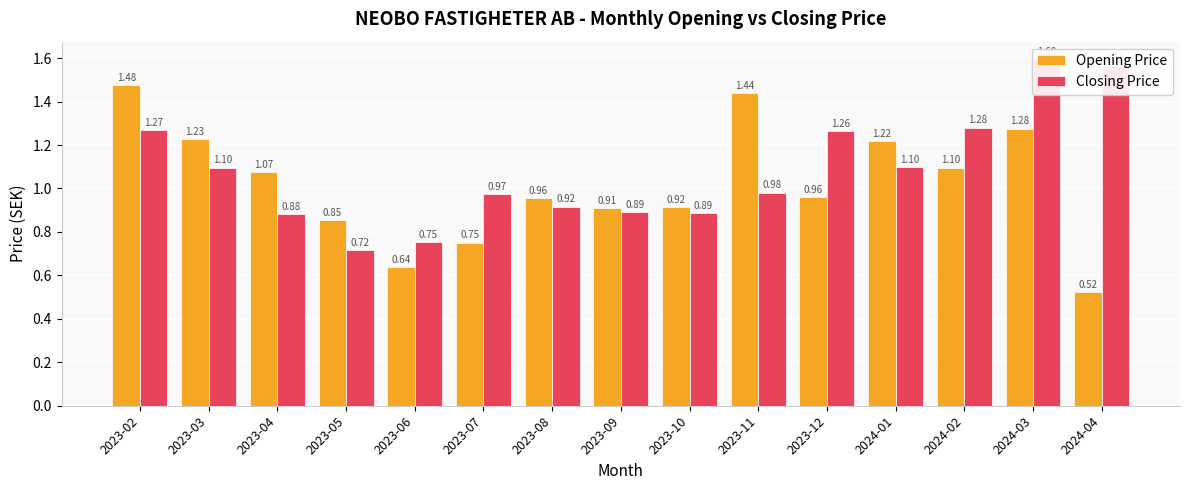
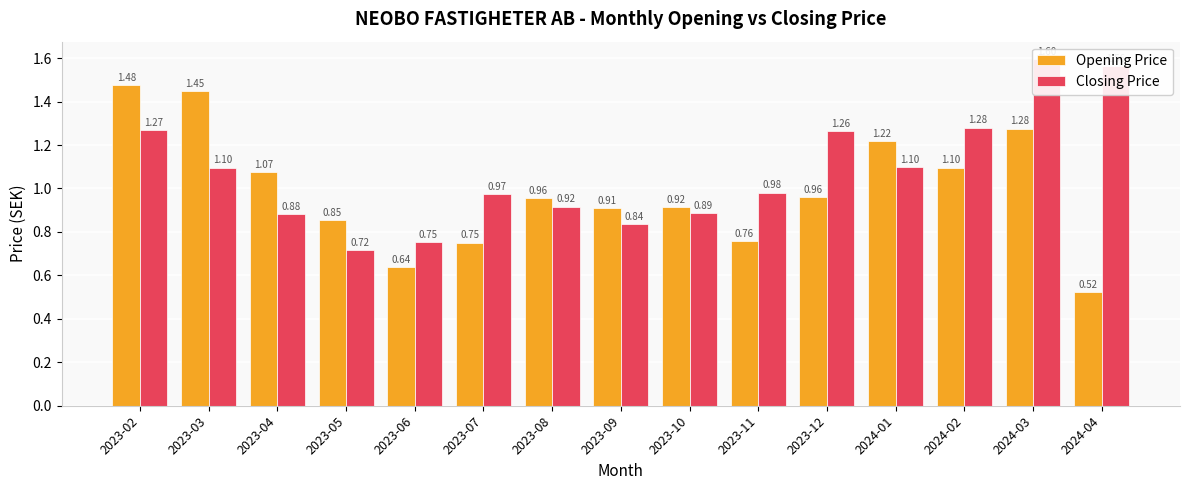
  {
    "Opening Price": {
      "2023-02": 1.48,
-     "2023-03": 1.23,
+     "2023-03": 1.45,
      "2023-04": 1.07,
      "2023-05": 0.85,
      "2023-06": 0.64,
      "2023-07": 0.75,
      "2023-08": 0.96,
      "2023-09": 0.91,
      "2023-10": 0.92,
-     "2023-11": 1.44,
+     "2023-11": 0.76,
      "2023-12": 0.96,
      "2024-01": 1.22,
      "2024-02": 1.10,
      "2024-03": 1.28,
      "2024-04": 0.52
    },
    "Closing Price": {
      "2023-02": 1.27,
      "2023-03": 1.10,
      "2023-04": 0.88,
      "2023-05": 0.72,
      "2023-06": 0.75,
      "2023-07": 0.97,
      "2023-08": 0.92,
-     "2023-09": 0.89,
+     "2023-09": 0.84,
      "2023-10": 0.89,
      "2023-11": 0.98,
      "2023-12": 1.26,
      "2024-01": 1.10,
      "2024-02": 1.28
    }
  }
